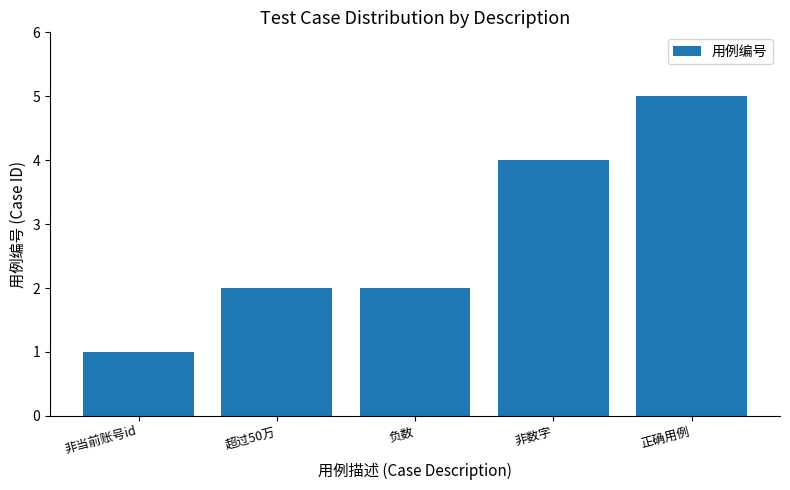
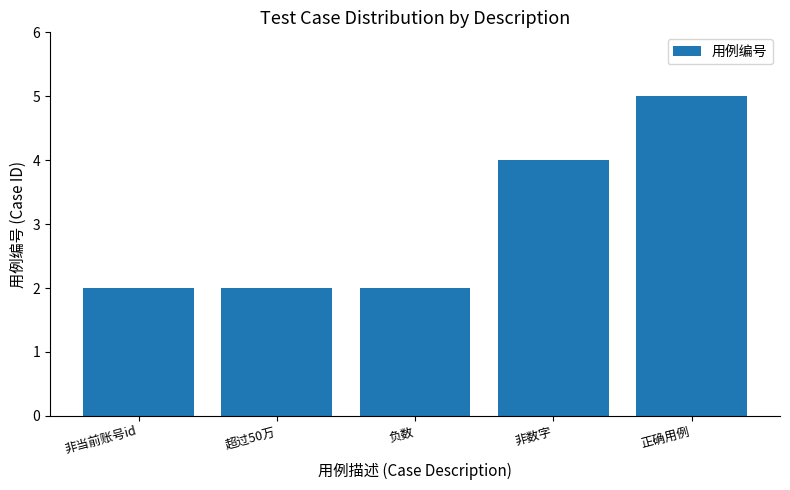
  {
-   "非当前账号id": 1,
+   "非当前账号id": 2,
    "超过50万": 2,
    "负数": 2,
    "非数字": 4,
    "正确用例": 5
  }
